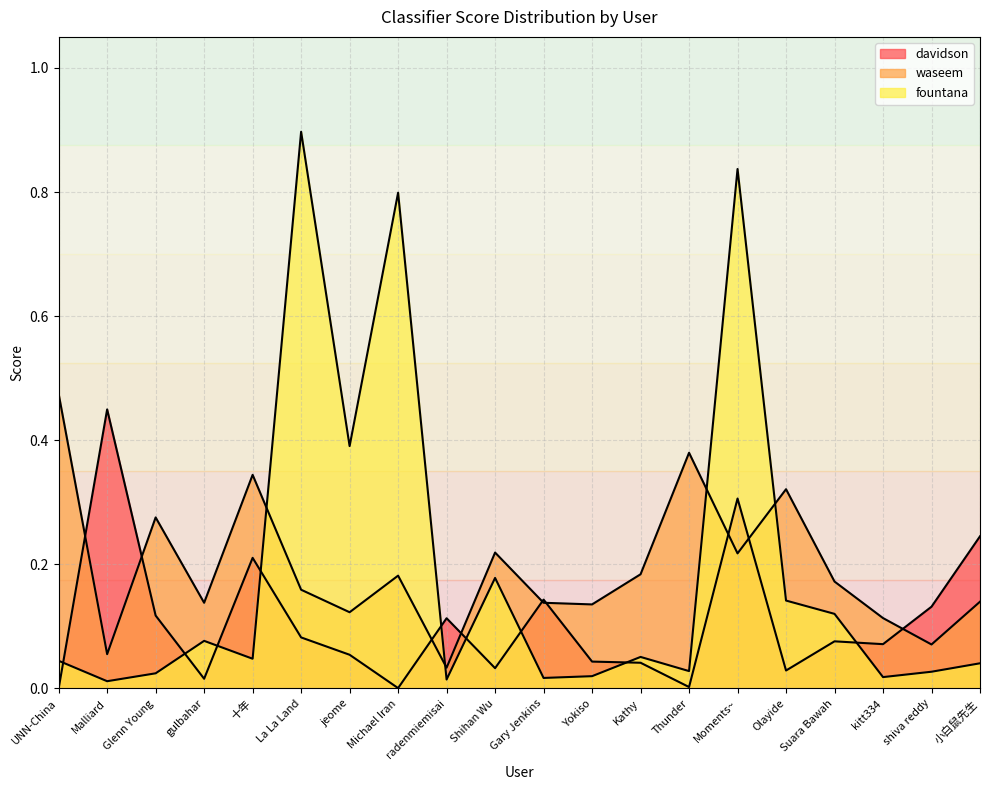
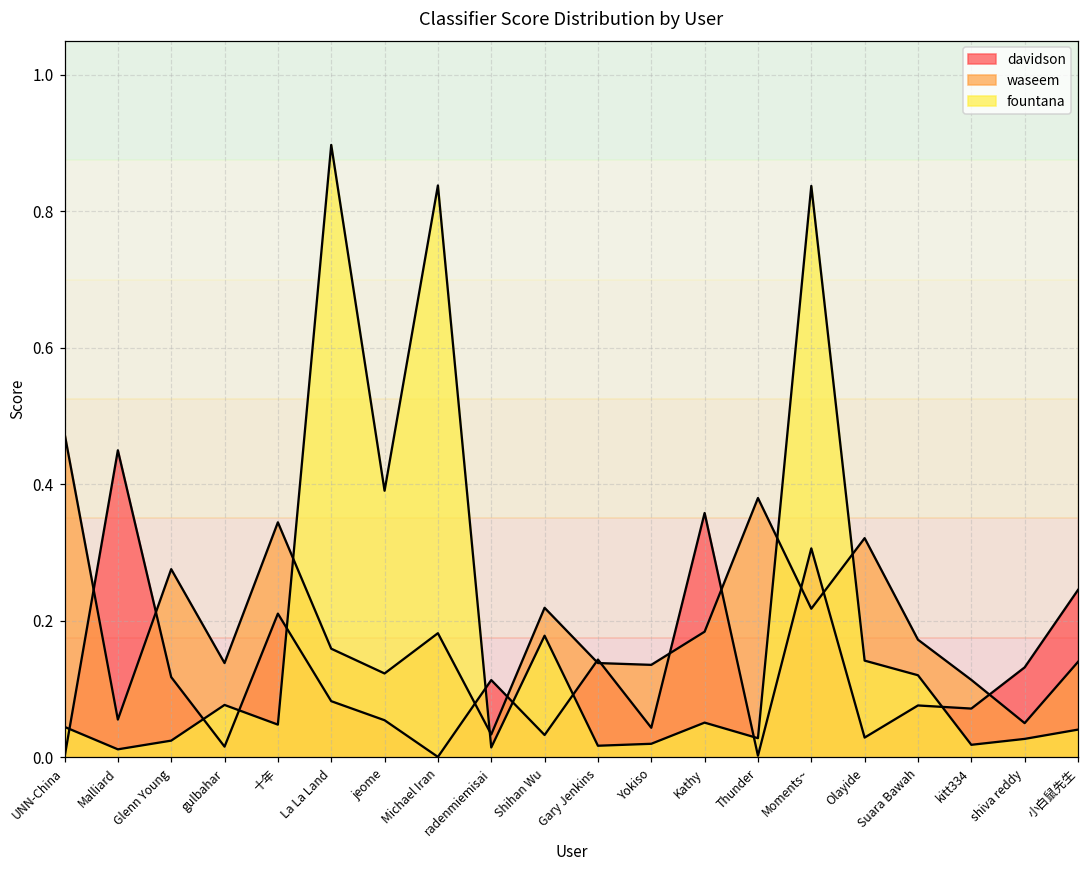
  {
    "davidson": {
      "UNN-China": 0.00,
      "Malliard": 0.45,
      "Glenn Young": 0.12,
      "gulbahar": 0.02,
      "十年": 0.21,
      "La La Land": 0.08,
      "jeome": 0.05,
      "Michael Iran": 0.00,
      "radenmiemisai": 0.11,
      "Shihan Wu": 0.03,
      "Gary Jenkins": 0.14,
      "Yokiso": 0.04,
-     "Kathy": 0.04,
+     "Kathy": 0.36,
      "Thunder": 0.00,
      "Moments~": 0.31,
      "Olayide": 0.03,
      "Suara Bawah": 0.08,
      "kitt334": 0.07,
      "shiva reddy": 0.13,
      "小白鼠先生": 0.25
    },
    "waseem": {
      "UNN-China": 0.47,
      "Malliard": 0.06,
      "Glenn Young": 0.28,
      "gulbahar": 0.14,
      "十年": 0.34,
      "La La Land": 0.16,
      "jeome": 0.12,
      "Michael Iran": 0.18,
      "radenmiemisai": 0.03,
      "Shihan Wu": 0.22,
      "Gary Jenkins": 0.14,
      "Yokiso": 0.14,
      "Kathy": 0.18,
      "Thunder": 0.38,
      "Moments~": 0.22,
      "Olayide": 0.32,
      "Suara Bawah": 0.17,
      "kitt334": 0.11,
-     "shiva reddy": 0.07,
+     "shiva reddy": 0.05,
      "小白鼠先生": 0.14
    },
    "fountana": {
      "UNN-China": 0.04,
      "Malliard": 0.01,
      "Glenn Young": 0.02,
      "gulbahar": 0.08,
      "十年": 0.05,
      "La La Land": 0.90,
      "jeome": 0.39,
-     "Michael Iran": 0.80,
+     "Michael Iran": 0.84,
      "radenmiemisai": 0.01,
      "Shihan Wu": 0.18,
      "Gary Jenkins": 0.02,
      "Yokiso": 0.02,
      "Kathy": 0.05,
      "Thunder": 0.03,
      "Moments~": 0.84,
      "Olayide": 0.14,
      "Suara Bawah": 0.12,
      "kitt334": 0.02,
      "shiva reddy": 0.03,
      "小白鼠先生": 0.04
    }
  }
